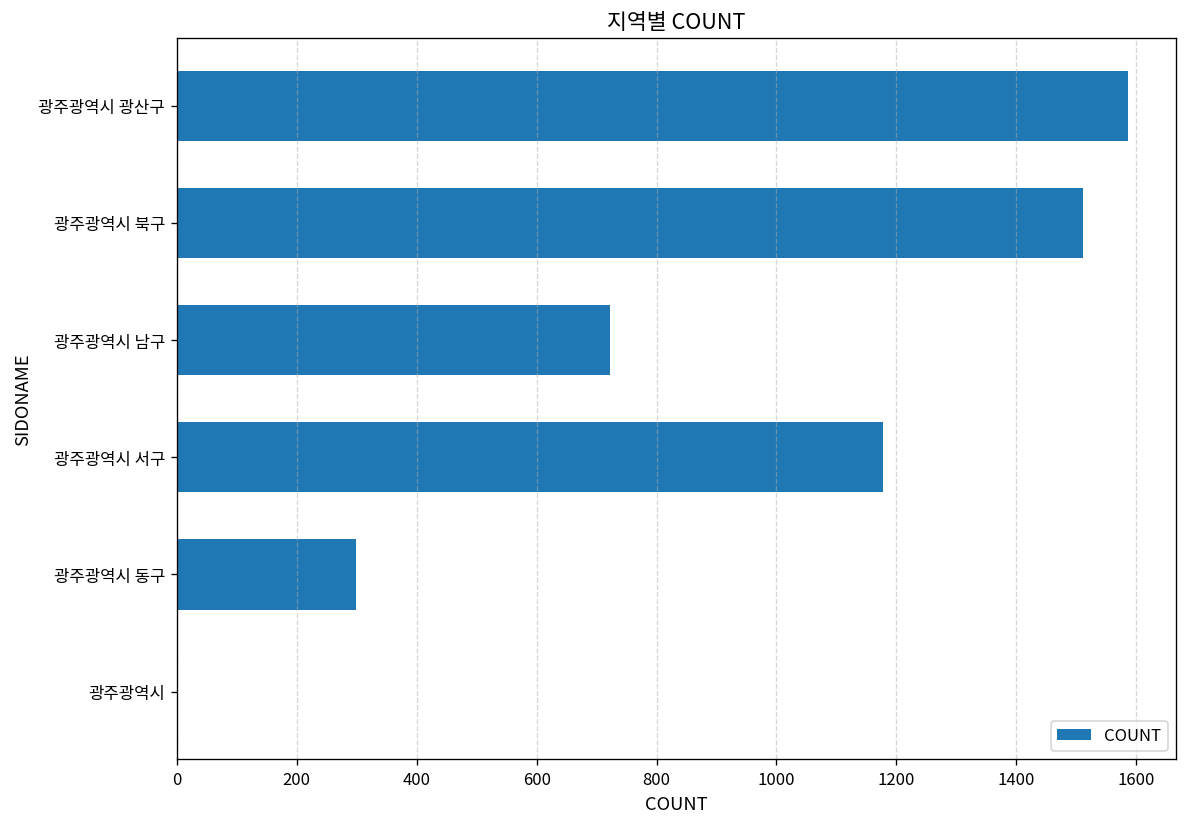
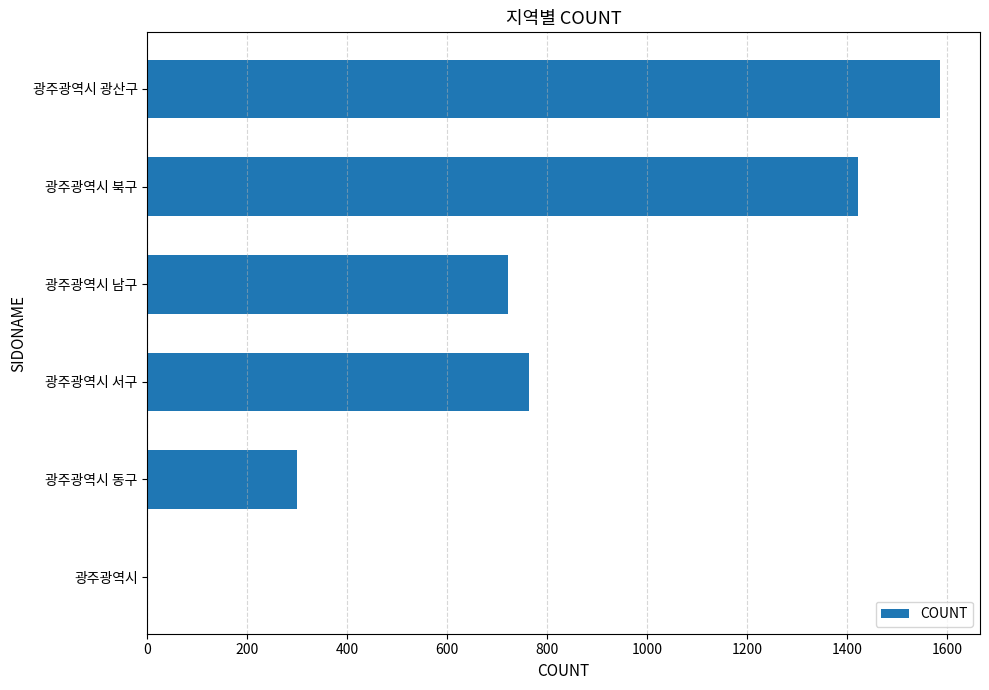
  {
    "광주광역시 광산구": 1590,
-   "광주광역시 북구": 1510,
+   "광주광역시 북구": 1420,
    "광주광역시 남구": 720,
-   "광주광역시 서구": 1180,
+   "광주광역시 서구": 760,
    "광주광역시 동구": 300,
    "광주광역시": 0
  }
